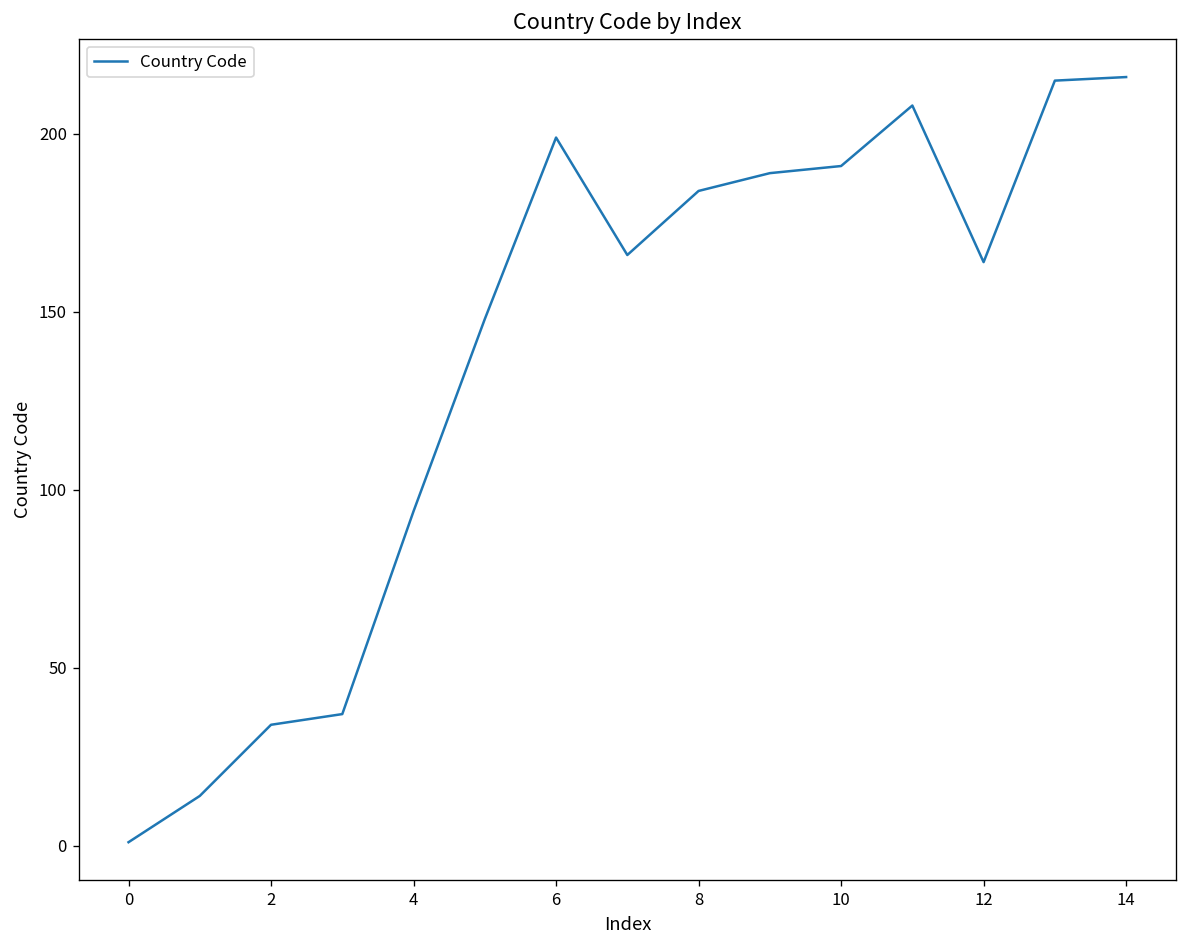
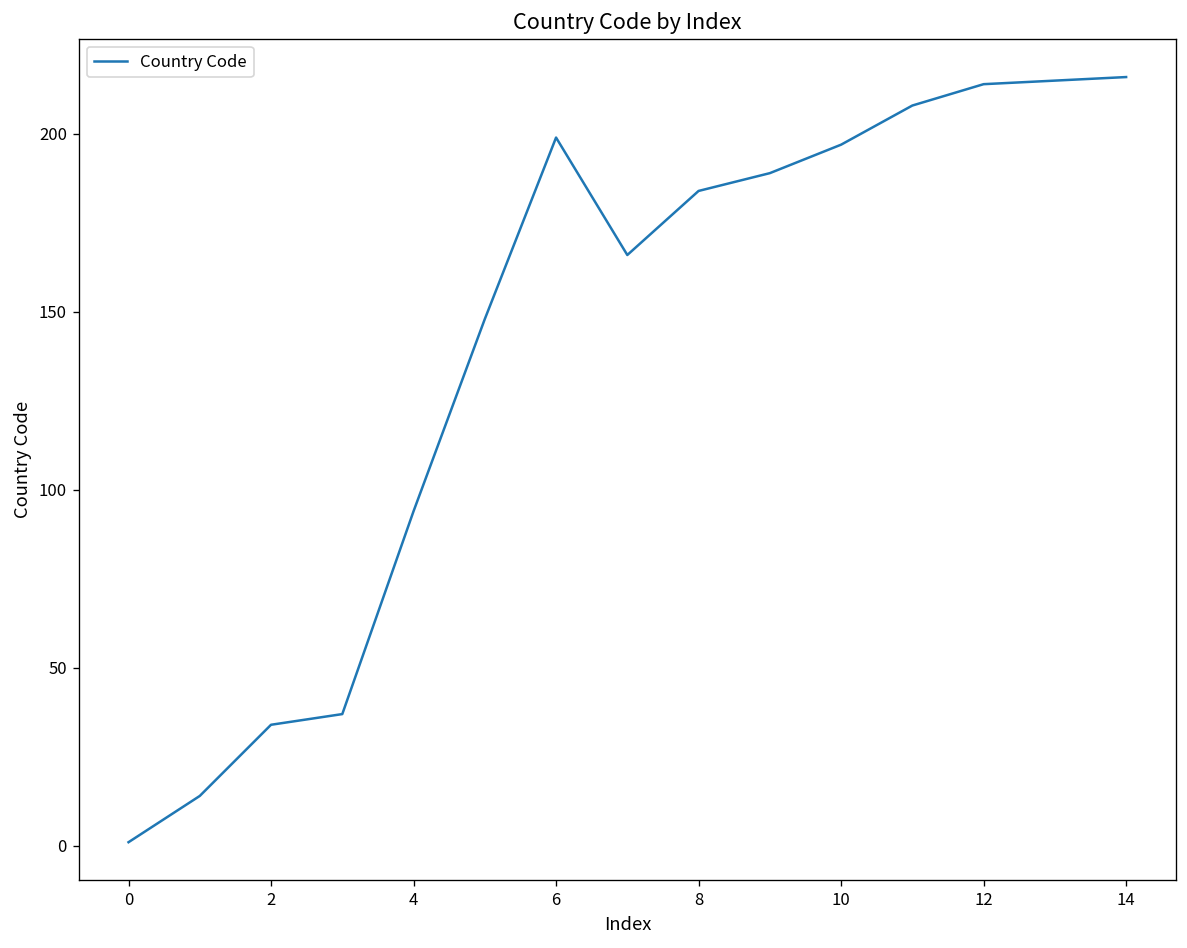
  {
    "0": 1,
    "2": 34,
    "4": 94,
    "6": 199,
    "8": 184,
-   "10": 191,
-   "12": 164,
+   "10": 197,
+   "12": 214,
    "14": 216
  }
